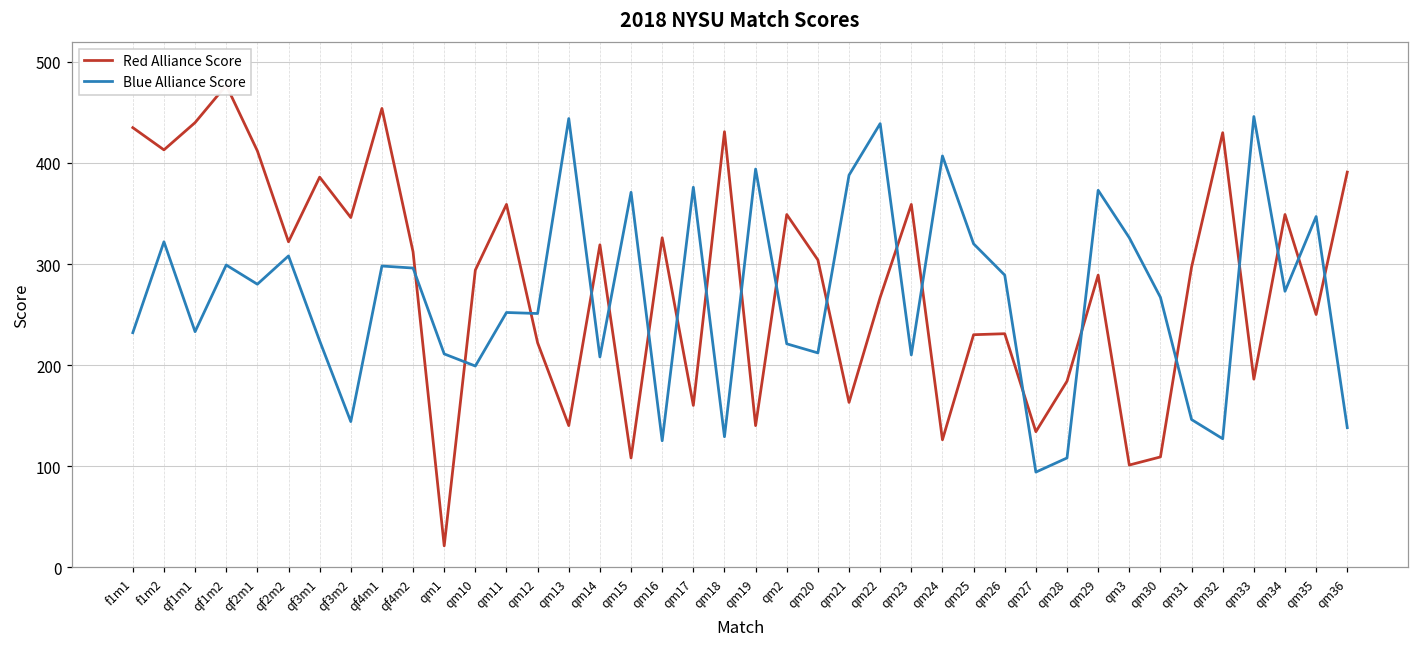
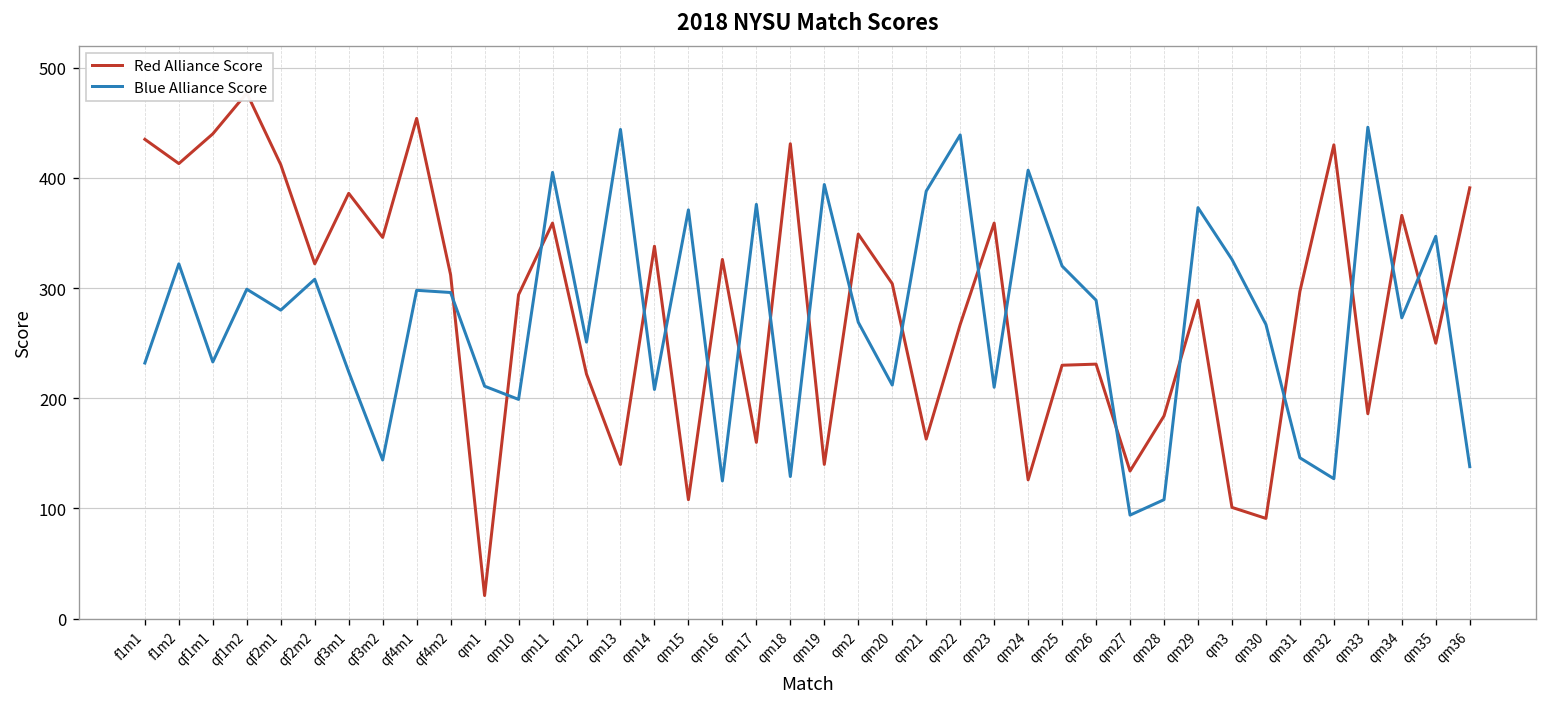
  {
    "Red Alliance Score": {
      "f1m1": 440,
      "f1m2": 410,
      "qf1m1": 440,
      "qf2m1": 410,
      "qf2m2": 320,
      "qf3m1": 390,
      "qf3m2": 350,
      "qf4m1": 450,
      "qf4m2": 310,
      "qm1": 20,
      "qm10": 290,
      "qm11": 360,
      "qm12": 220,
      "qm13": 140,
-     "qm14": 320,
+     "qm14": 340,
      "qm15": 110,
      "qm16": 330,
      "qm17": 160,
      "qm18": 430,
      "qm19": 140,
      "qm2": 350,
      "qm20": 300,
      "qm21": 160,
      "qm22": 270,
      "qm23": 360,
      "qm24": 130,
      "qm25": 230,
      "qm26": 230,
      "qm27": 130,
      "qm28": 180,
      "qm29": 290,
      "qm3": 100,
-     "qm30": 110,
+     "qm30": 90,
      "qm31": 300,
      "qm32": 430,
      "qm33": 190,
-     "qm34": 350,
+     "qm34": 370,
      "qm35": 250,
      "qm36": 390
    },
    "Blue Alliance Score": {
      "f1m1": 230,
      "f1m2": 320,
      "qf1m1": 230,
      "qf1m2": 300,
      "qf2m1": 280,
      "qf2m2": 310,
      "qf3m1": 220,
      "qf3m2": 140,
      "qf4m1": 300,
      "qf4m2": 300,
      "qm1": 210,
      "qm10": 200,
-     "qm11": 250,
+     "qm11": 410,
      "qm12": 250,
      "qm13": 440,
      "qm14": 210,
      "qm15": 370,
      "qm16": 130,
      "qm17": 380,
      "qm18": 130,
      "qm19": 390,
-     "qm2": 220,
+     "qm2": 270,
      "qm20": 210,
      "qm21": 390,
      "qm22": 440,
      "qm23": 210,
      "qm24": 410,
      "qm25": 320,
      "qm26": 290,
      "qm27": 90,
      "qm28": 110,
      "qm29": 370,
      "qm3": 330,
      "qm30": 270,
      "qm31": 150,
      "qm32": 130,
      "qm33": 450,
      "qm34": 270,
      "qm35": 350,
      "qm36": 140
    }
  }
